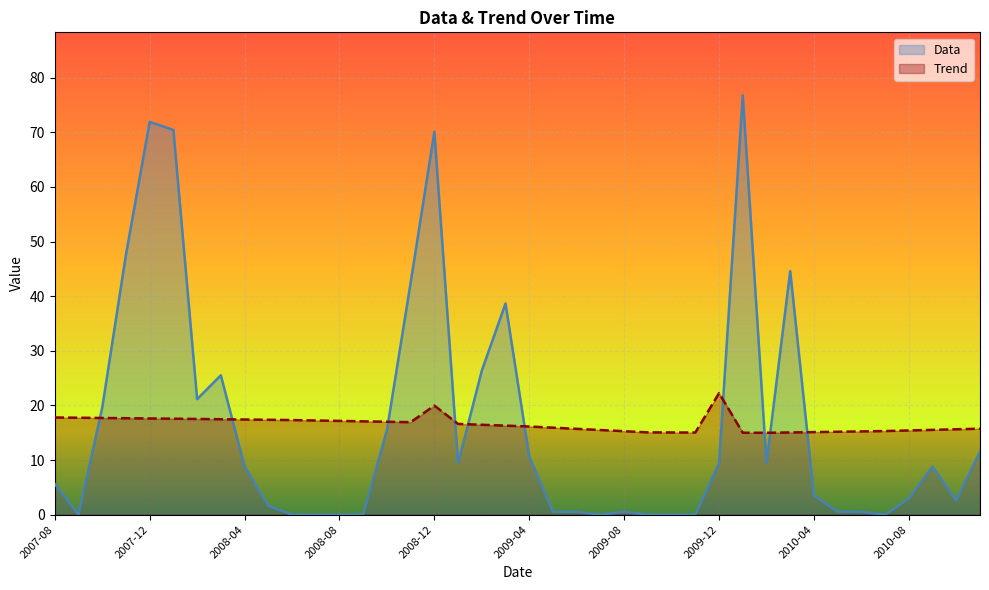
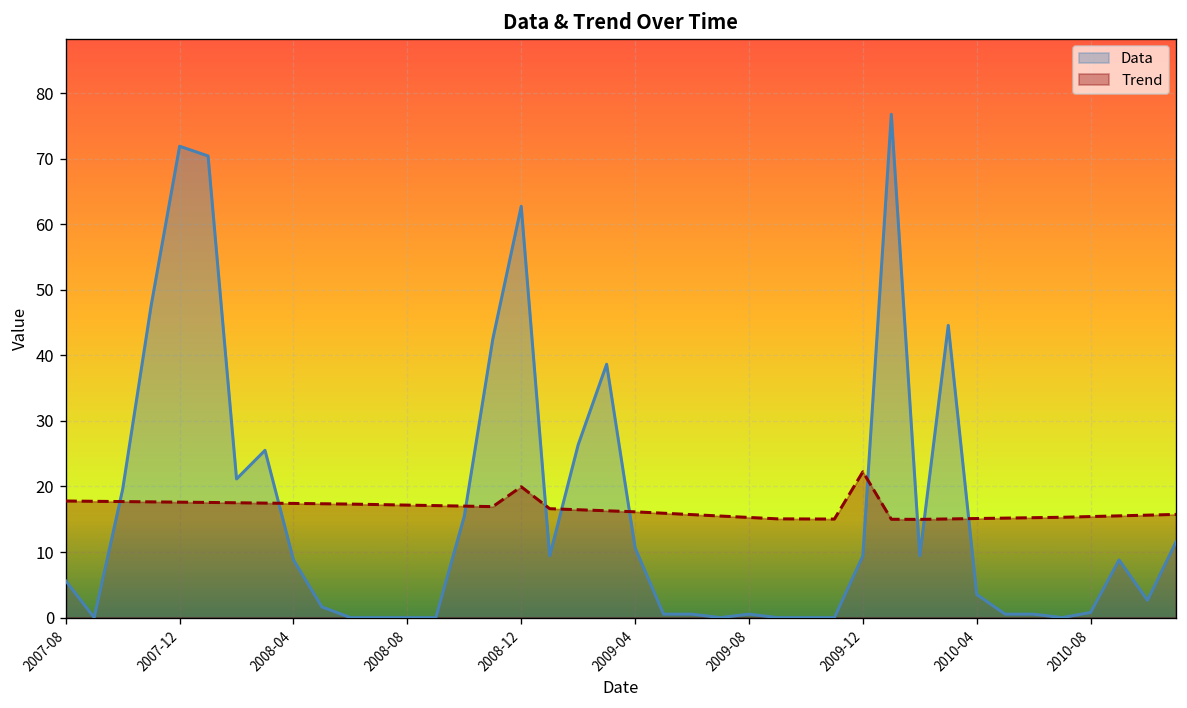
  {
    "Data": {
      "2007-08": 6,
      "2007-12": 72,
      "2008-04": 9,
      "2008-08": 0,
-     "2008-12": 70,
+     "2008-12": 63,
      "2009-04": 11,
      "2009-08": 1,
      "2009-12": 9,
      "2010-04": 4,
-     "2010-08": 3
+     "2010-08": 1
    },
    "Trend": {
      "2007-08": 18,
      "2007-12": 18,
      "2008-04": 17,
      "2008-08": 17,
      "2008-12": 20,
      "2009-04": 16,
      "2009-08": 15,
      "2009-12": 22,
      "2010-04": 15,
      "2010-08": 15
    }
  }
